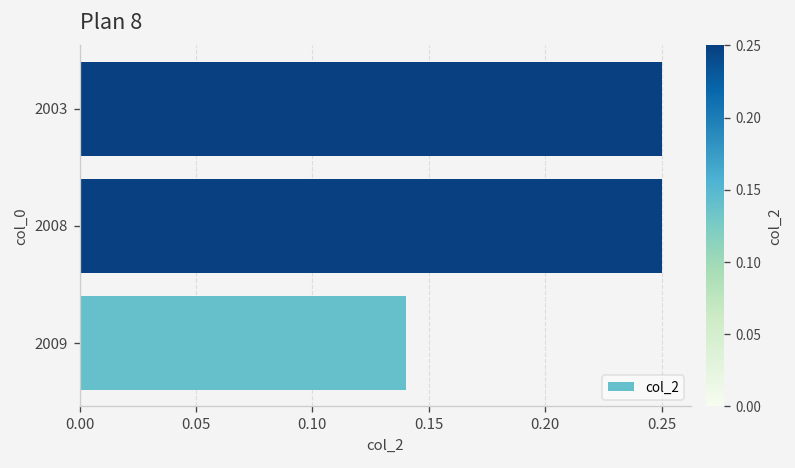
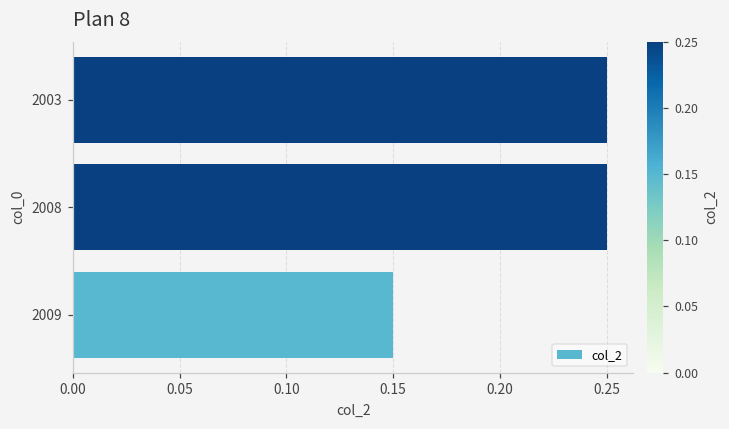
  {
    "2003": 0.25,
    "2008": 0.25,
-   "2009": 0.14
+   "2009": 0.15
  }
